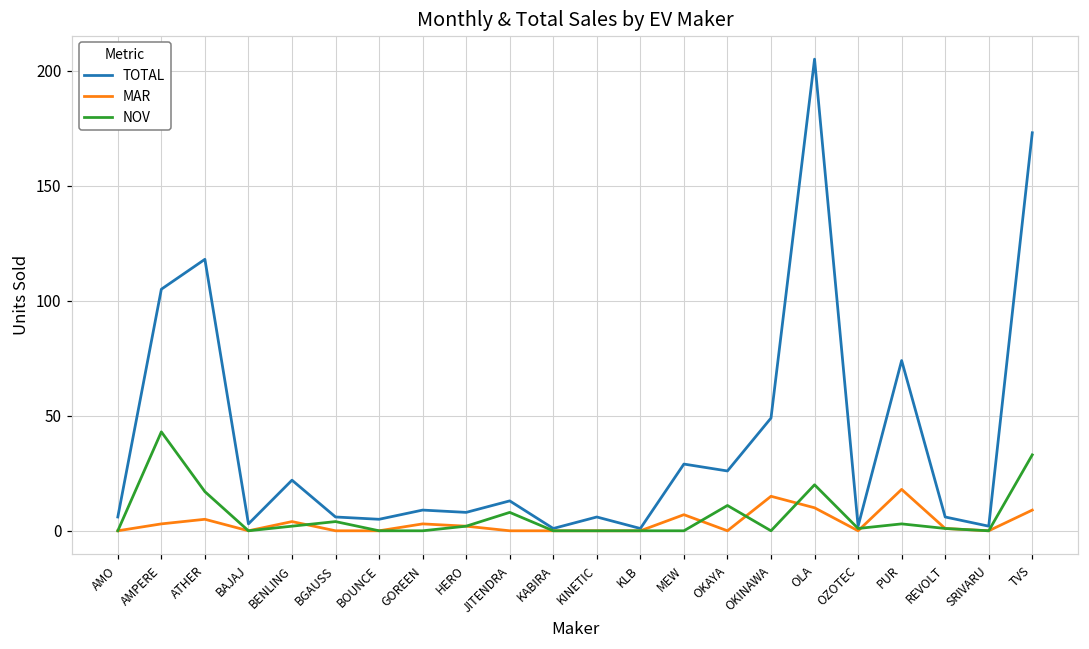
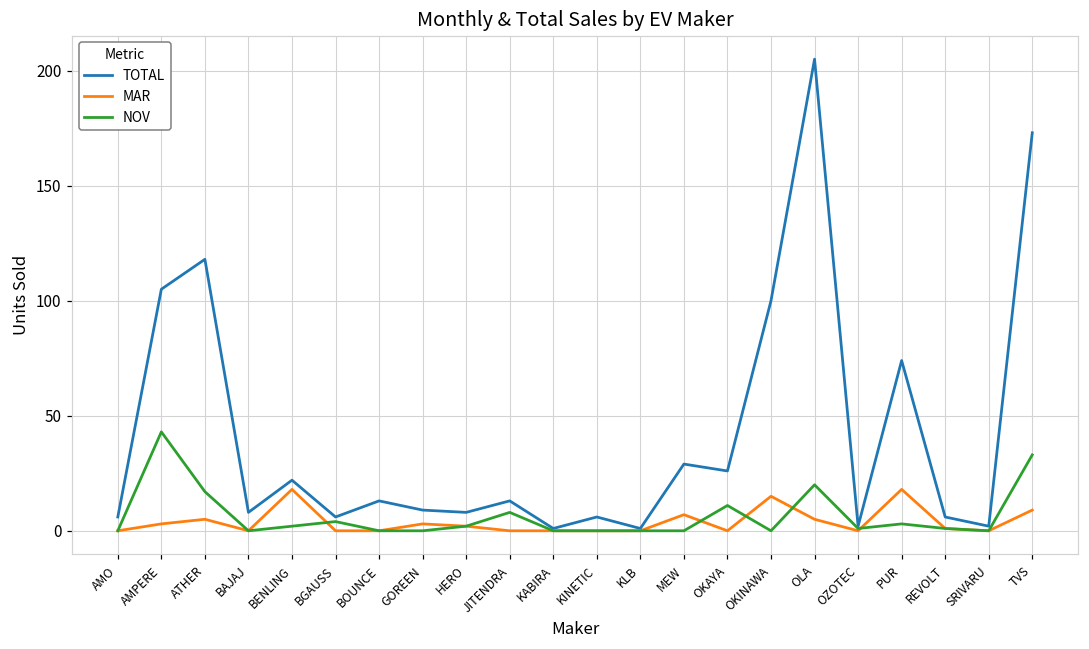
  {
    "TOTAL": {
      "AMO": 6,
      "AMPERE": 105,
      "ATHER": 118,
-     "BAJAJ": 3,
+     "BAJAJ": 8,
      "BENLING": 22,
      "BGAUSS": 6,
-     "BOUNCE": 5,
+     "BOUNCE": 13,
      "GOREEN": 9,
      "HERO": 8,
      "JITENDRA": 13,
      "KINETIC": 6,
      "MEW": 29,
      "OKAYA": 26,
-     "OKINAWA": 49,
+     "OKINAWA": 100,
      "OLA": 205,
      "PUR": 74,
      "REVOLT": 6,
      "SRIVARU": 2,
      "TVS": 173
    },
    "MAR": {
      "AMPERE": 3,
      "ATHER": 5,
-     "BENLING": 4,
+     "BENLING": 18,
      "BGAUSS": 0,
      "GOREEN": 3,
      "JITENDRA": 0,
      "MEW": 7,
      "OKAYA": 0,
      "OKINAWA": 15,
-     "OLA": 10,
+     "OLA": 5,
      "PUR": 18,
      "TVS": 9
    },
    "NOV": {
      "AMPERE": 43,
      "ATHER": 17,
      "BENLING": 2,
      "BGAUSS": 4,
      "GOREEN": 0,
      "JITENDRA": 8,
      "MEW": 0,
      "OKAYA": 11,
      "OKINAWA": 0,
      "OLA": 20,
      "PUR": 3,
      "TVS": 33
    }
  }
